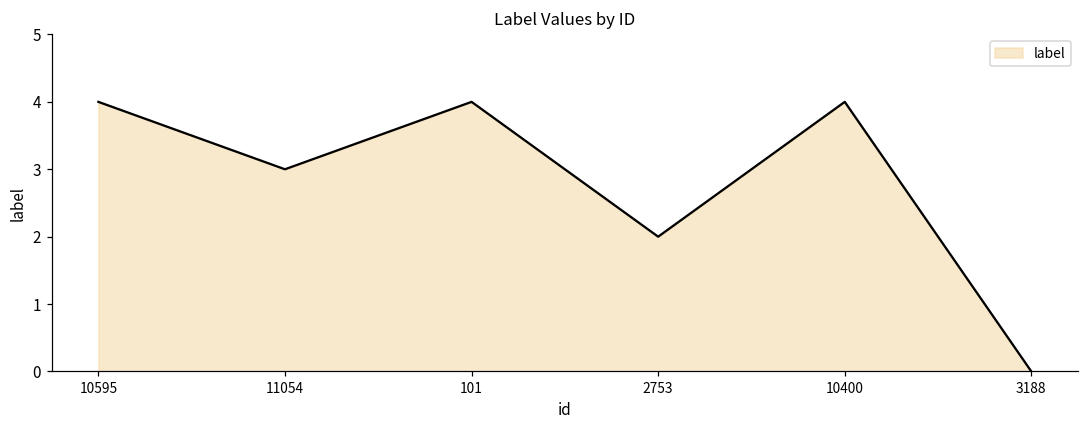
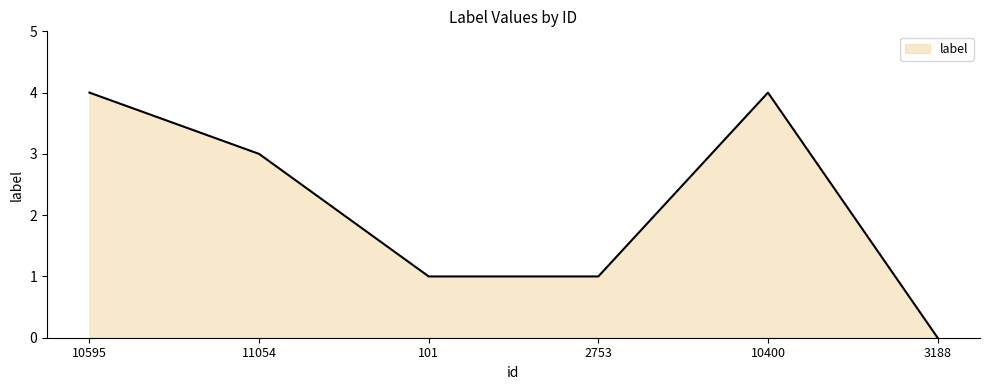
  {
    "10595": 4,
    "11054": 3,
-   "101": 4,
-   "2753": 2,
+   "101": 1,
+   "2753": 1,
    "10400": 4,
    "3188": 0
  }
